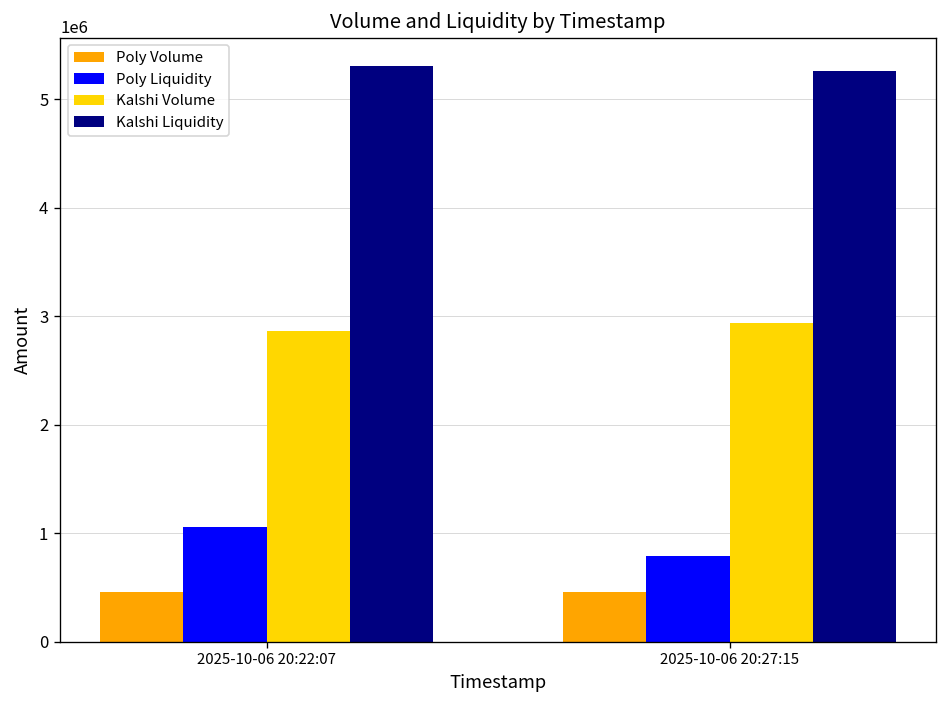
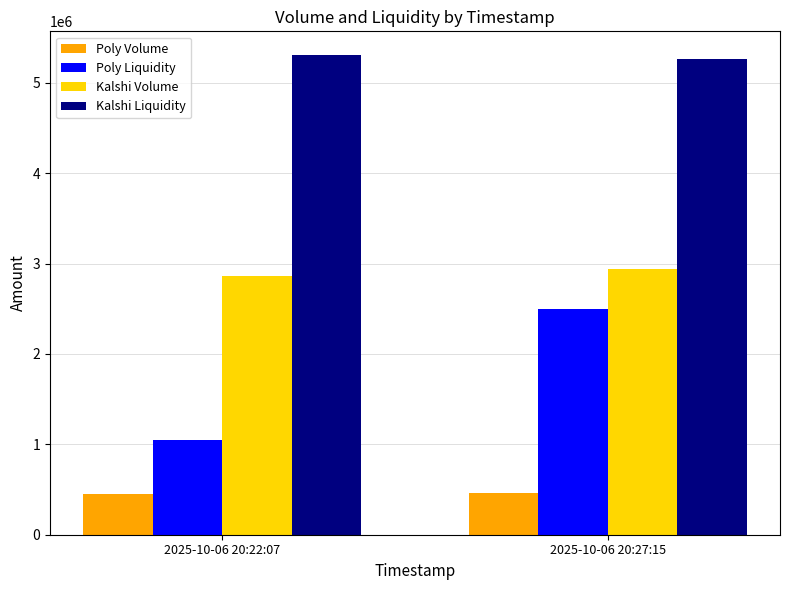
  {
    "Poly Liquidity": {
      "2025-10-06 20:22:07": 1100000,
-     "2025-10-06 20:27:15": 800000
+     "2025-10-06 20:27:15": 2500000
    },
    "Kalshi Liquidity": {
      "2025-10-06 20:22:07": 5300000,
      "2025-10-06 20:27:15": 5300000
    }
  }
